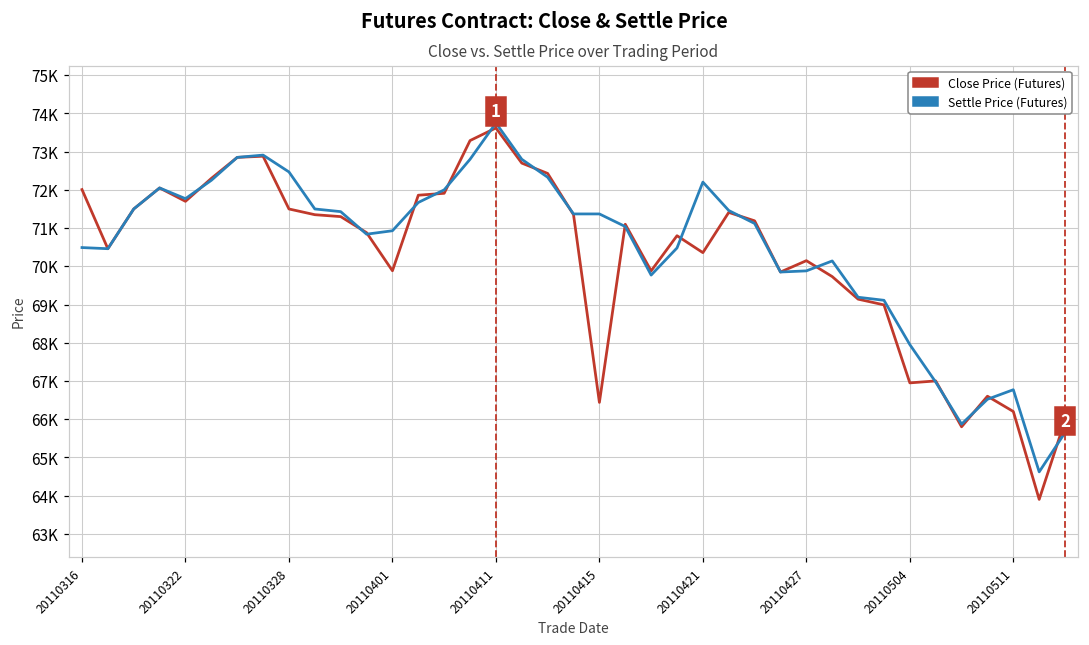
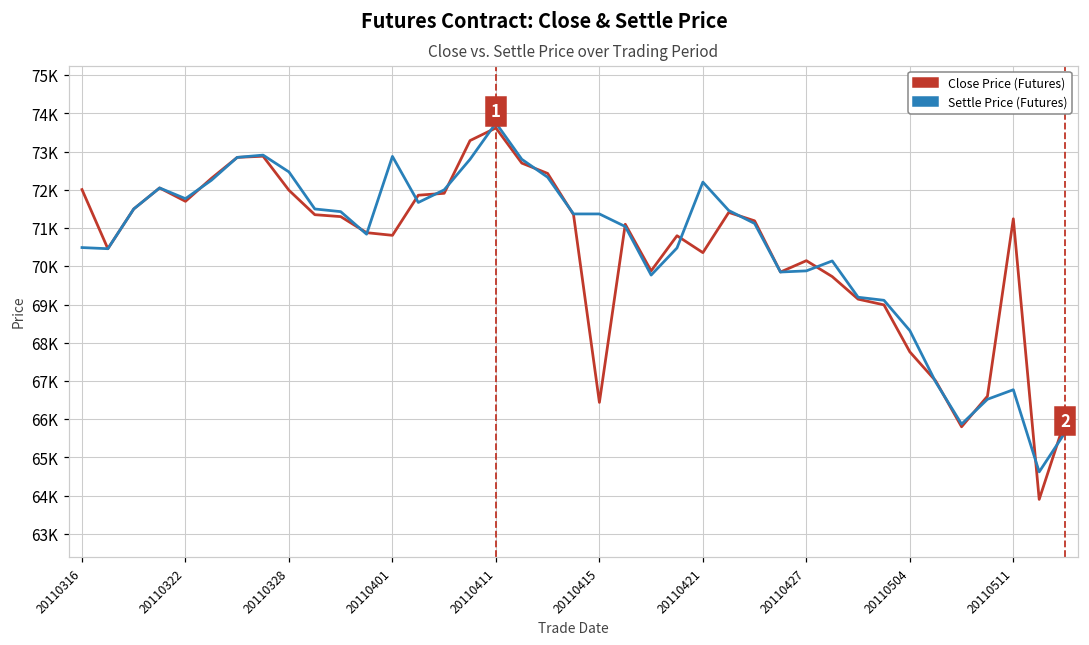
  {
    "Close Price (Futures)": {
      "20110316": 72000,
-     "20110328": 71500,
-     "20110401": 69900,
+     "20110328": 72000,
+     "20110401": 70800,
      "20110411": 73600,
      "20110415": 66400,
      "20110421": 70400,
      "20110427": 70100,
-     "20110504": 66900,
-     "20110511": 66200
+     "20110504": 67800,
+     "20110511": 71200
    },
    "Settle Price (Futures)": {
      "20110316": 70500,
      "20110328": 72500,
-     "20110401": 70900,
+     "20110401": 72900,
      "20110415": 71400,
      "20110421": 72200,
      "20110427": 69900,
-     "20110504": 68000,
+     "20110504": 68300,
      "20110511": 66800
    }
  }
